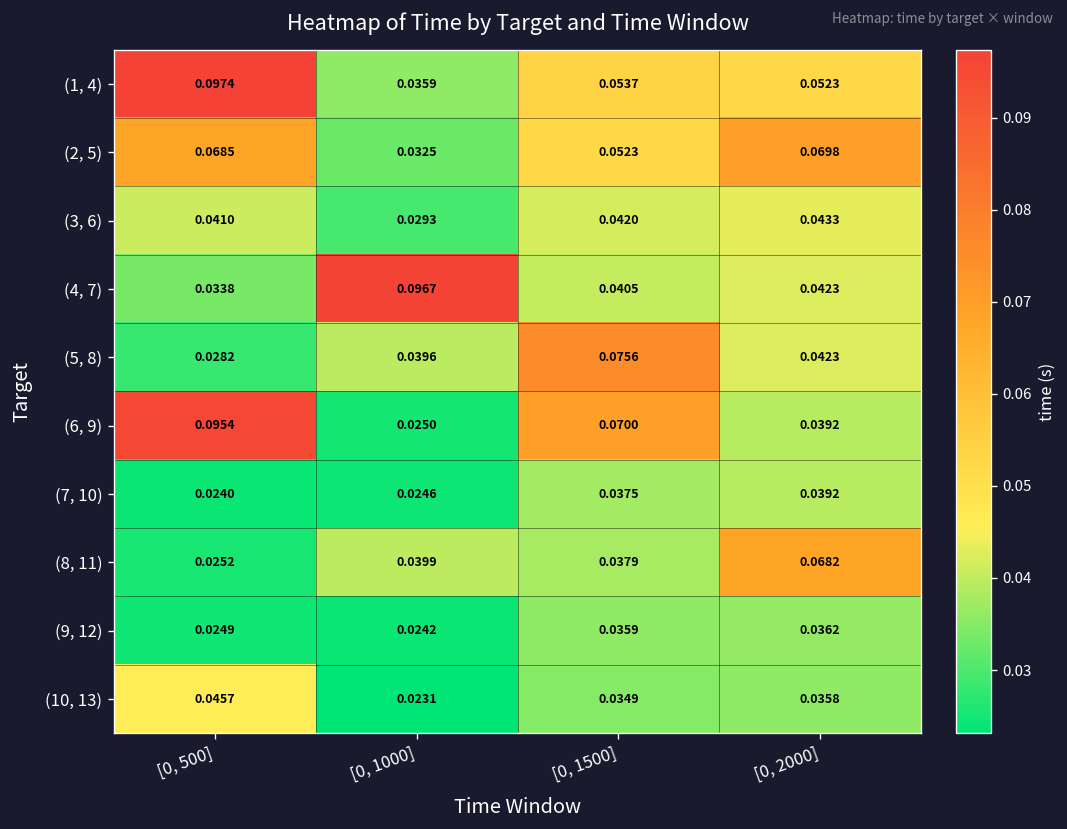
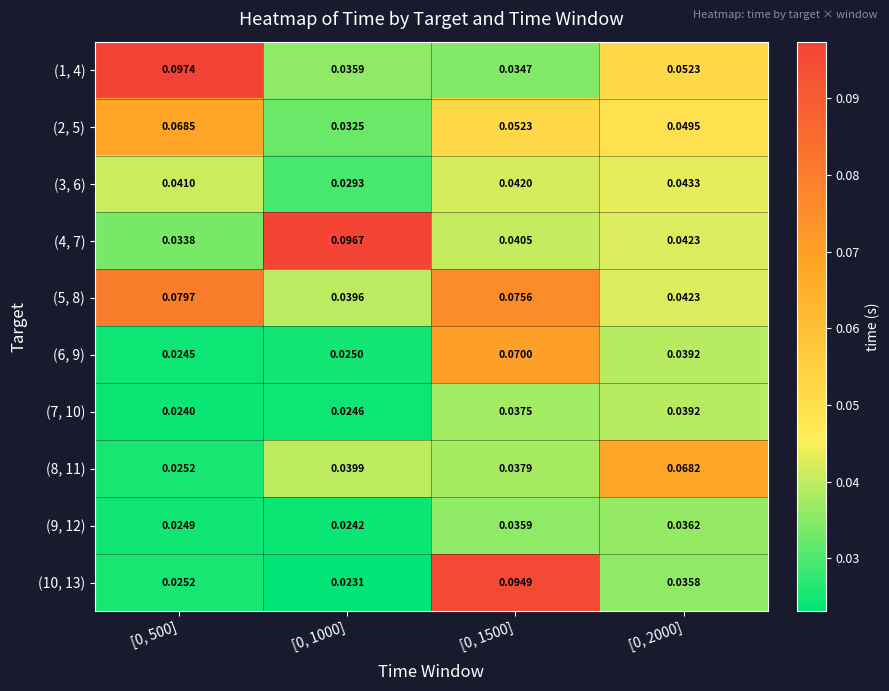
  {
    "(1, 4)": {
      "[0, 500]": 0.0974,
      "[0, 1000]": 0.0359,
-     "[0, 1500]": 0.0537,
+     "[0, 1500]": 0.0347,
      "[0, 2000]": 0.0523
    },
    "(2, 5)": {
      "[0, 500]": 0.0685,
      "[0, 1000]": 0.0325,
      "[0, 1500]": 0.0523,
-     "[0, 2000]": 0.0698
+     "[0, 2000]": 0.0495
    },
    "(3, 6)": {
      "[0, 500]": 0.0410,
      "[0, 1000]": 0.0293,
      "[0, 1500]": 0.0420,
      "[0, 2000]": 0.0433
    },
    "(4, 7)": {
      "[0, 500]": 0.0338,
      "[0, 1000]": 0.0967,
      "[0, 1500]": 0.0405,
      "[0, 2000]": 0.0423
    },
    "(5, 8)": {
-     "[0, 500]": 0.0282,
+     "[0, 500]": 0.0797,
      "[0, 1000]": 0.0396,
      "[0, 1500]": 0.0756,
      "[0, 2000]": 0.0423
    },
    "(6, 9)": {
-     "[0, 500]": 0.0954,
+     "[0, 500]": 0.0245,
      "[0, 1000]": 0.0250,
      "[0, 1500]": 0.0700,
      "[0, 2000]": 0.0392
    },
    "(7, 10)": {
      "[0, 500]": 0.0240,
      "[0, 1000]": 0.0246,
      "[0, 1500]": 0.0375,
      "[0, 2000]": 0.0392
    },
    "(8, 11)": {
      "[0, 500]": 0.0252,
      "[0, 1000]": 0.0399,
      "[0, 1500]": 0.0379,
      "[0, 2000]": 0.0682
    },
    "(9, 12)": {
      "[0, 500]": 0.0249,
      "[0, 1000]": 0.0242,
      "[0, 1500]": 0.0359,
      "[0, 2000]": 0.0362
    },
    "(10, 13)": {
-     "[0, 500]": 0.0457,
+     "[0, 500]": 0.0252,
      "[0, 1000]": 0.0231,
-     "[0, 1500]": 0.0349,
+     "[0, 1500]": 0.0949,
      "[0, 2000]": 0.0358
    }
  }
